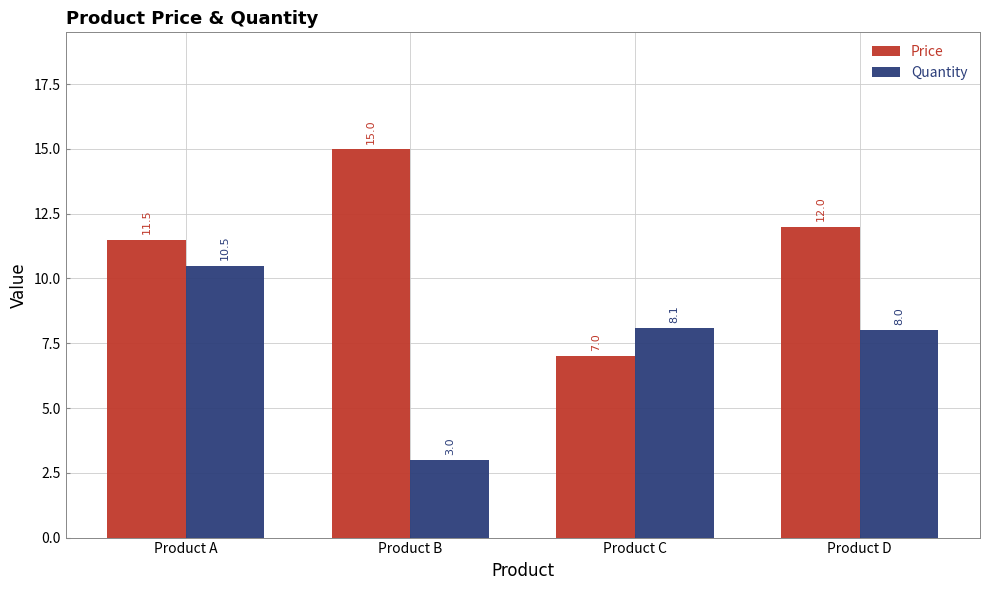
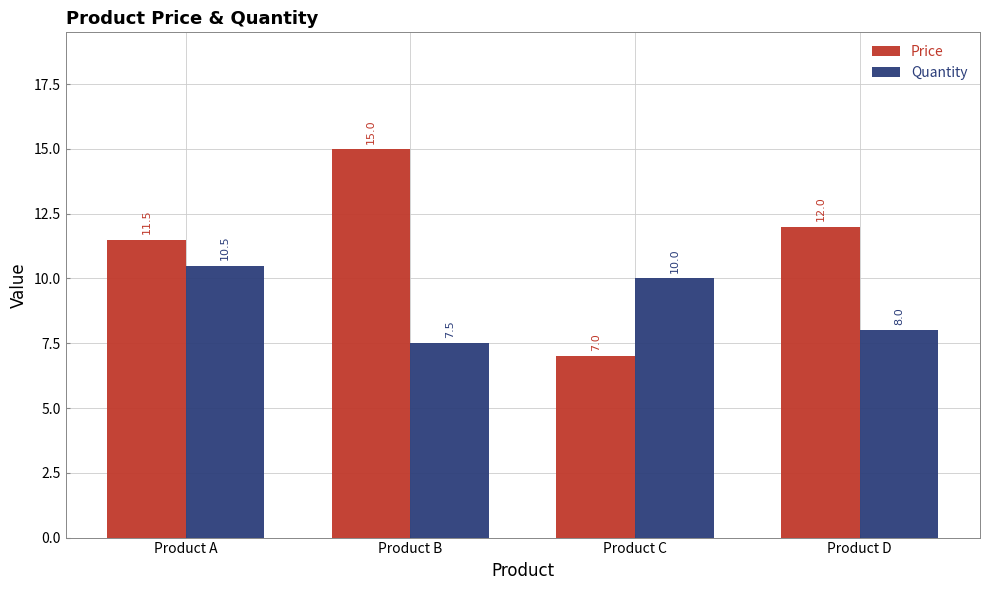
  {
    "Price": {
      "Product A": 11.5,
      "Product B": 15.0,
      "Product C": 7.0,
      "Product D": 12.0
    },
    "Quantity": {
      "Product A": 10.5,
-     "Product B": 3.0,
-     "Product C": 8.1,
+     "Product B": 7.5,
+     "Product C": 10.0,
      "Product D": 8.0
    }
  }
